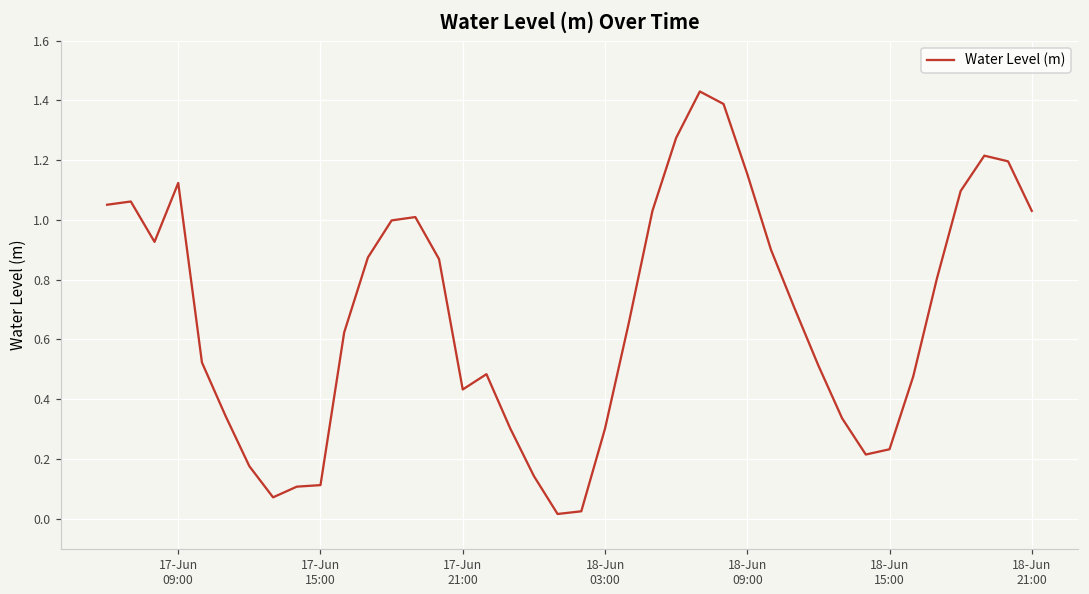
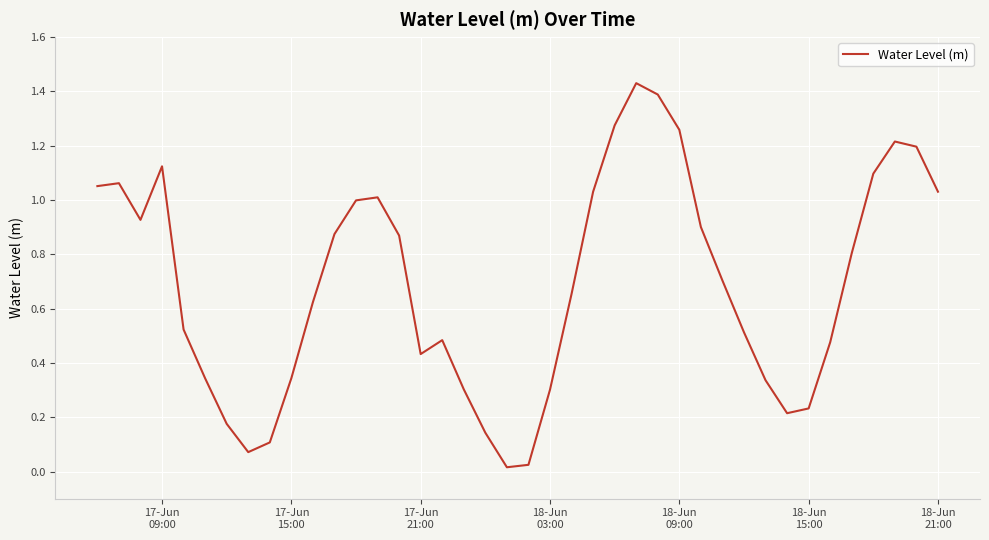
  {
    "17-Jun 09:00": 1.12,
-   "17-Jun 15:00": 0.11,
+   "17-Jun 15:00": 0.34,
    "17-Jun 21:00": 0.43,
    "18-Jun 03:00": 0.30,
-   "18-Jun 09:00": 1.15,
+   "18-Jun 09:00": 1.26,
    "18-Jun 15:00": 0.23,
    "18-Jun 21:00": 1.03
  }
